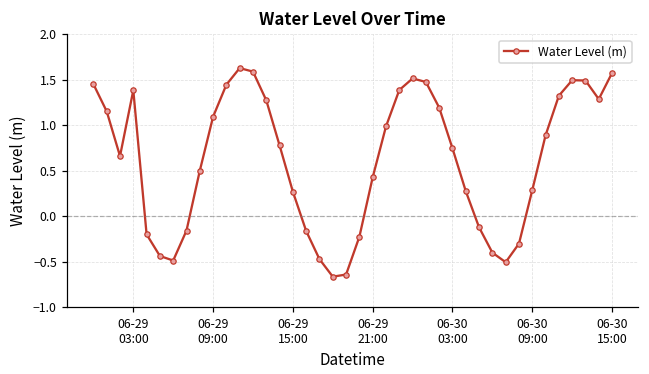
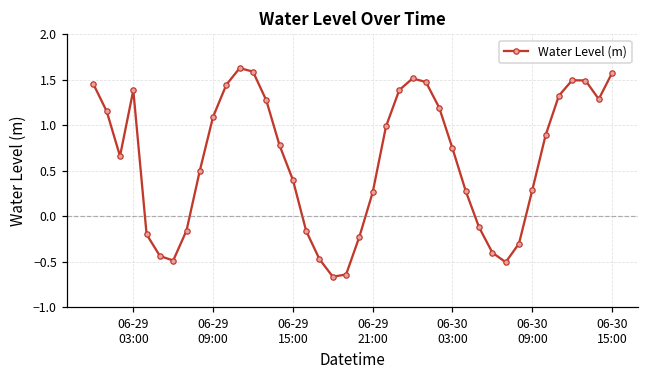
  {
    "06-29 03:00": 1.4,
    "06-29 09:00": 1.1,
-   "06-29 15:00": 0.3,
-   "06-29 21:00": 0.4,
+   "06-29 15:00": 0.4,
+   "06-29 21:00": 0.3,
    "06-30 03:00": 0.7,
    "06-30 09:00": 0.3,
    "06-30 15:00": 1.6
  }
